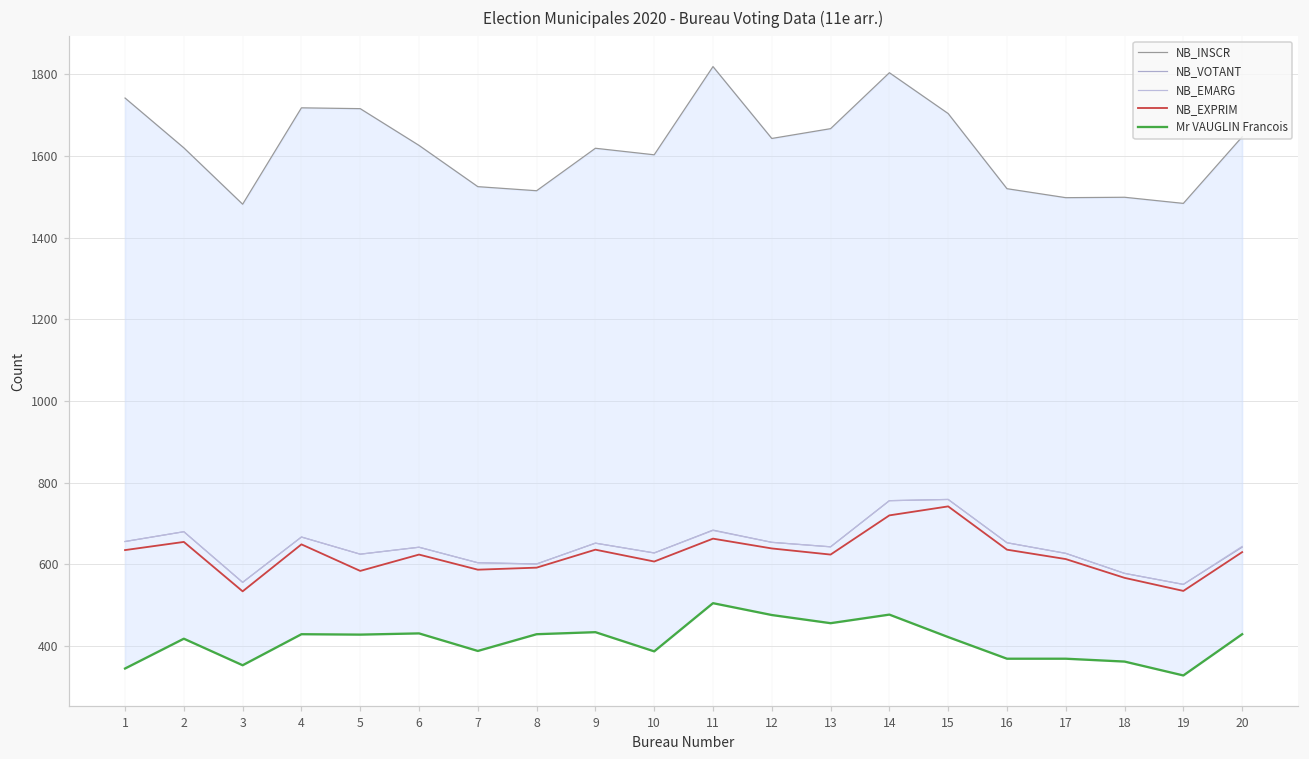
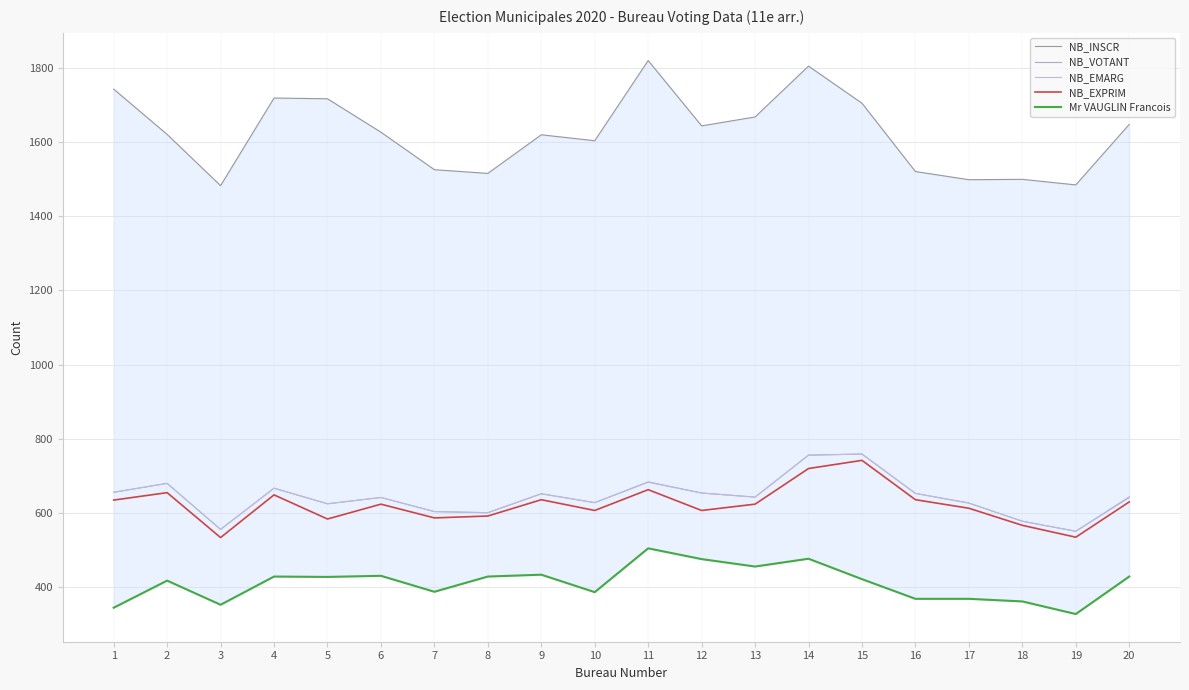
  {
    "NB_EXPRIM": {
      "1": 640,
      "2": 660,
      "3": 530,
      "4": 650,
      "5": 580,
      "6": 620,
      "7": 590,
      "8": 590,
      "9": 640,
      "10": 610,
      "11": 660,
-     "12": 640,
+     "12": 610,
      "13": 620,
      "14": 720,
      "15": 740,
      "16": 640,
      "17": 610,
      "18": 570,
      "19": 540,
      "20": 630
    },
    "Mr VAUGLIN Francois": {
      "1": 350,
      "2": 420,
      "3": 350,
      "4": 430,
      "5": 430,
      "6": 430,
      "7": 390,
      "8": 430,
      "9": 430,
      "10": 390,
      "11": 510,
      "12": 480,
      "13": 460,
      "14": 480,
      "15": 420,
      "16": 370,
      "17": 370,
      "18": 360,
      "19": 330,
      "20": 430
    }
  }
